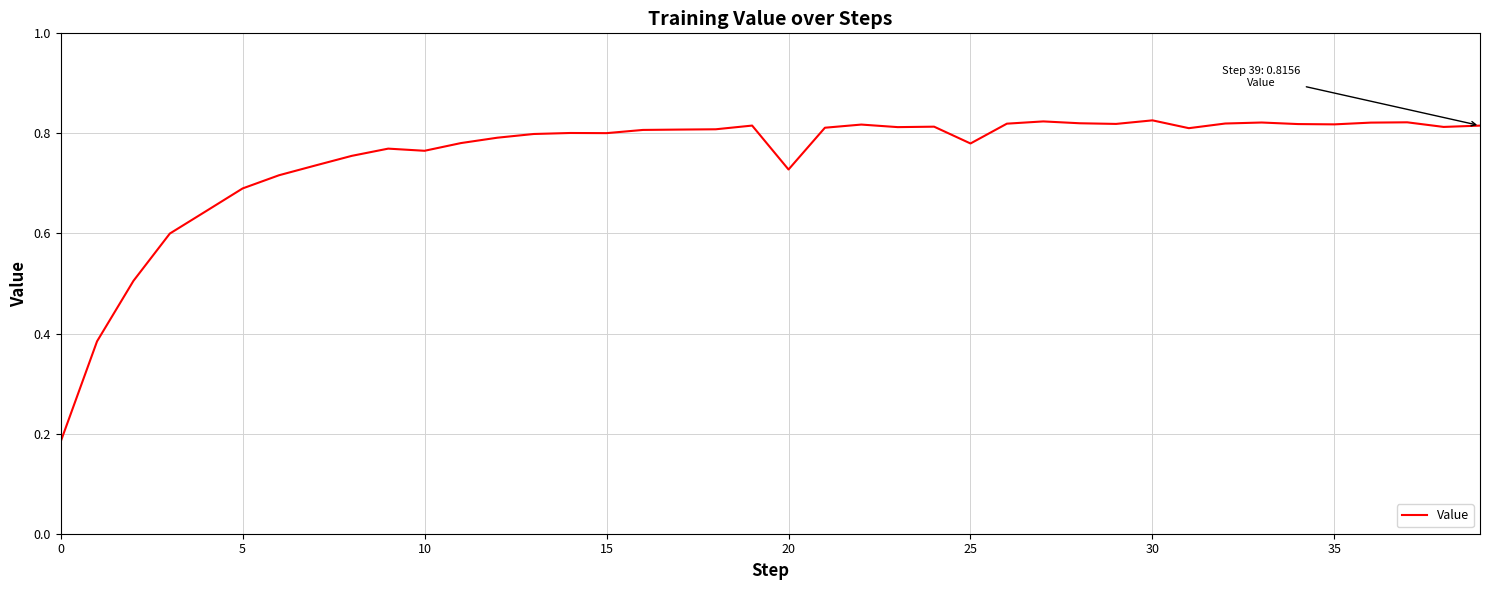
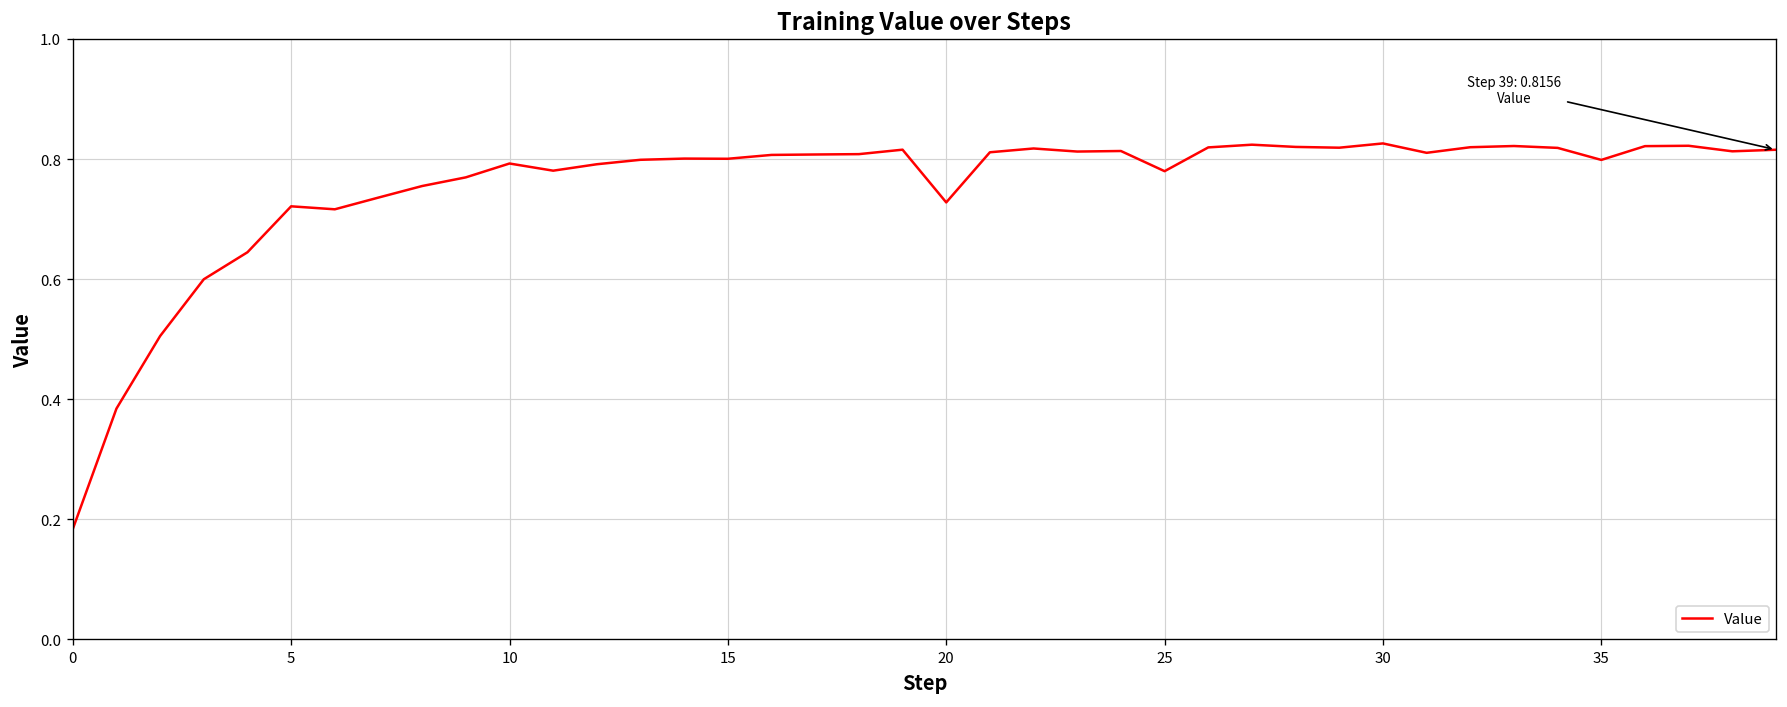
  {
    "0": 0.18,
-   "5": 0.69,
-   "10": 0.77,
+   "5": 0.72,
+   "10": 0.79,
    "15": 0.80,
    "20": 0.73,
    "25": 0.78,
    "30": 0.83,
-   "35": 0.82
+   "35": 0.80
  }
